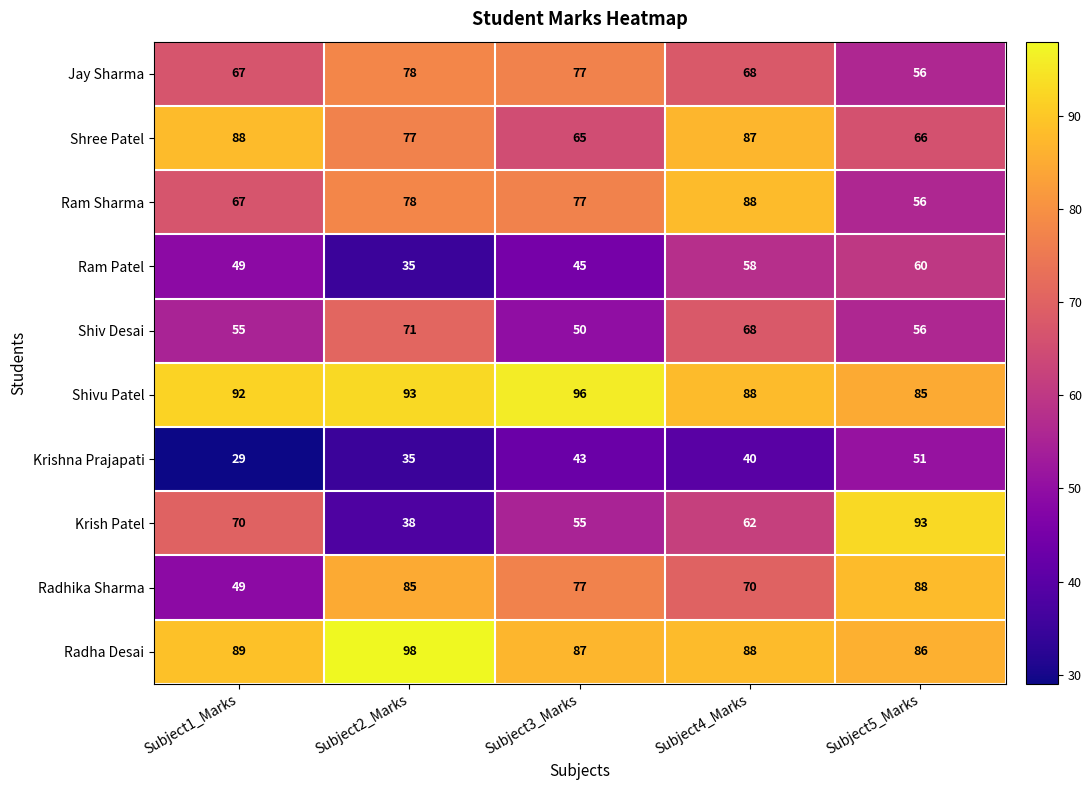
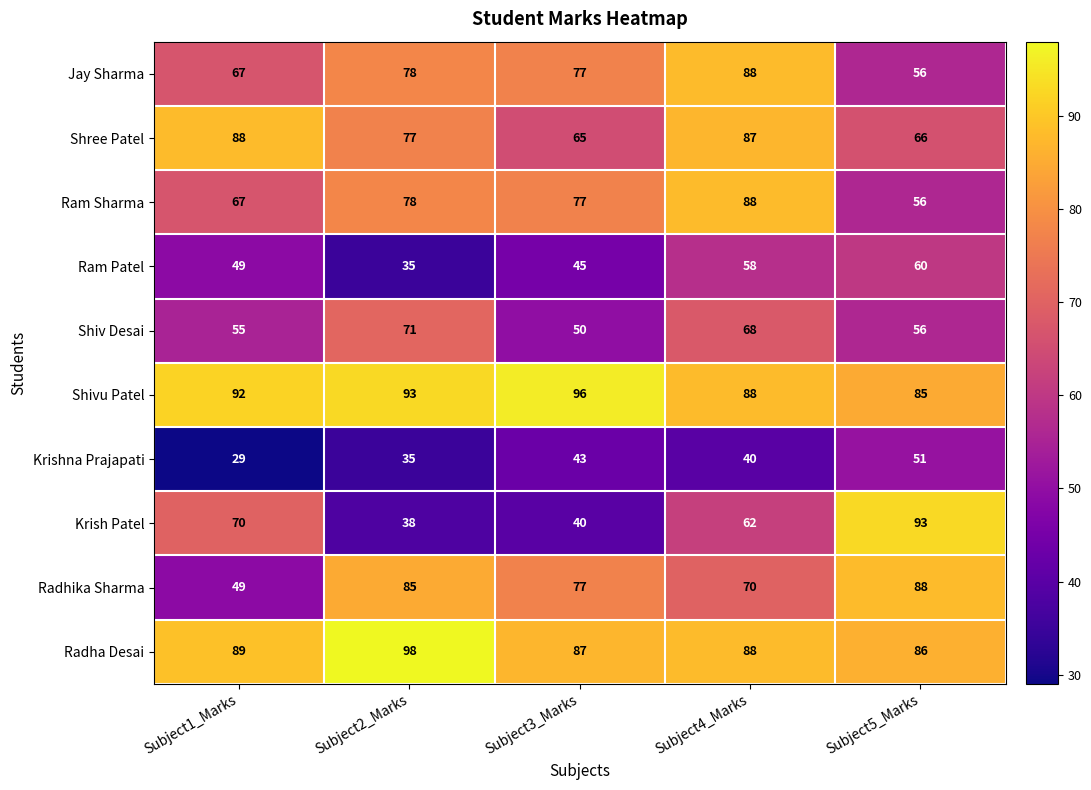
  {
    "Jay Sharma": {
      "Subject1_Marks": 67,
      "Subject2_Marks": 78,
      "Subject3_Marks": 77,
-     "Subject4_Marks": 68,
+     "Subject4_Marks": 88,
      "Subject5_Marks": 56
    },
    "Shree Patel": {
      "Subject1_Marks": 88,
      "Subject2_Marks": 77,
      "Subject3_Marks": 65,
      "Subject4_Marks": 87,
      "Subject5_Marks": 66
    },
    "Ram Sharma": {
      "Subject1_Marks": 67,
      "Subject2_Marks": 78,
      "Subject3_Marks": 77,
      "Subject4_Marks": 88,
      "Subject5_Marks": 56
    },
    "Ram Patel": {
      "Subject1_Marks": 49,
      "Subject2_Marks": 35,
      "Subject3_Marks": 45,
      "Subject4_Marks": 58,
      "Subject5_Marks": 60
    },
    "Shiv Desai": {
      "Subject1_Marks": 55,
      "Subject2_Marks": 71,
      "Subject3_Marks": 50,
      "Subject4_Marks": 68,
      "Subject5_Marks": 56
    },
    "Shivu Patel": {
      "Subject1_Marks": 92,
      "Subject2_Marks": 93,
      "Subject3_Marks": 96,
      "Subject4_Marks": 88,
      "Subject5_Marks": 85
    },
    "Krishna Prajapati": {
      "Subject1_Marks": 29,
      "Subject2_Marks": 35,
      "Subject3_Marks": 43,
      "Subject4_Marks": 40,
      "Subject5_Marks": 51
    },
    "Krish Patel": {
      "Subject1_Marks": 70,
      "Subject2_Marks": 38,
-     "Subject3_Marks": 55,
+     "Subject3_Marks": 40,
      "Subject4_Marks": 62,
      "Subject5_Marks": 93
    },
    "Radhika Sharma": {
      "Subject1_Marks": 49,
      "Subject2_Marks": 85,
      "Subject3_Marks": 77,
      "Subject4_Marks": 70,
      "Subject5_Marks": 88
    },
    "Radha Desai": {
      "Subject1_Marks": 89,
      "Subject2_Marks": 98,
      "Subject3_Marks": 87,
      "Subject4_Marks": 88,
      "Subject5_Marks": 86
    }
  }
